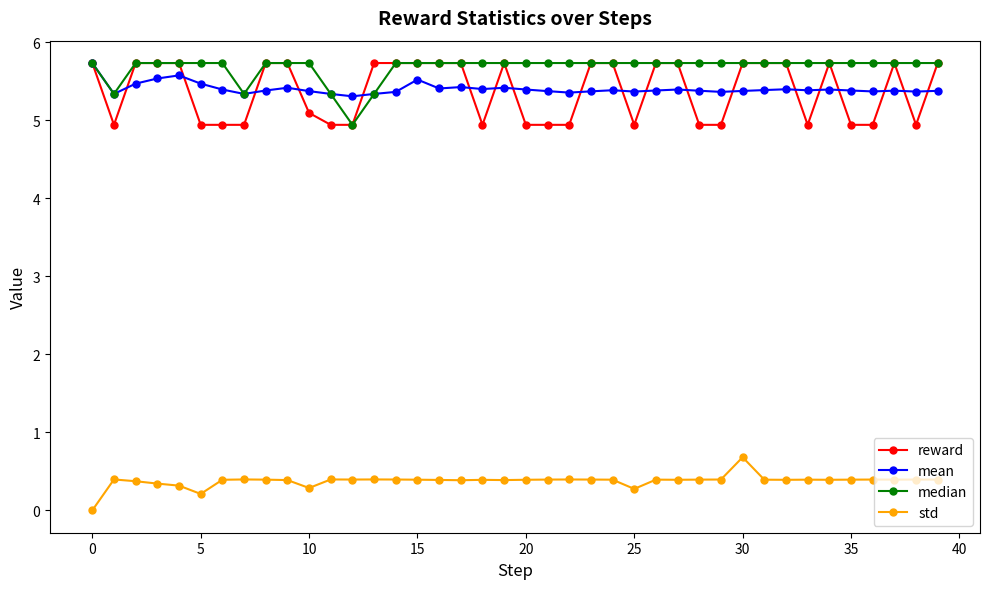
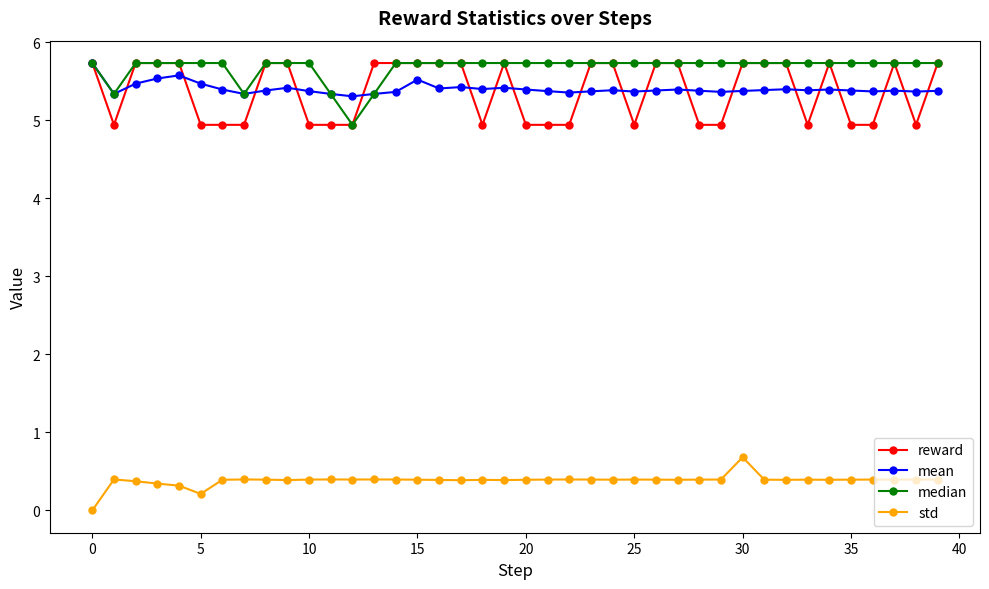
  {
    "reward": {
      "5": 4.9,
-     "10": 5.1,
+     "10": 4.9,
      "20": 4.9,
      "25": 4.9,
      "35": 4.9
    },
    "mean": {
      "5": 5.5,
      "10": 5.4,
      "15": 5.5,
      "20": 5.4,
      "25": 5.4,
      "30": 5.4,
      "35": 5.4
    },
    "median": {
      "5": 5.7,
      "10": 5.7,
      "20": 5.7,
      "25": 5.7,
      "35": 5.7
    },
    "std": {
      "0": 0.0,
      "5": 0.2,
-     "10": 0.3,
+     "10": 0.4,
      "15": 0.4,
      "20": 0.4,
-     "25": 0.3,
+     "25": 0.4,
      "30": 0.7,
      "35": 0.4
    }
  }
